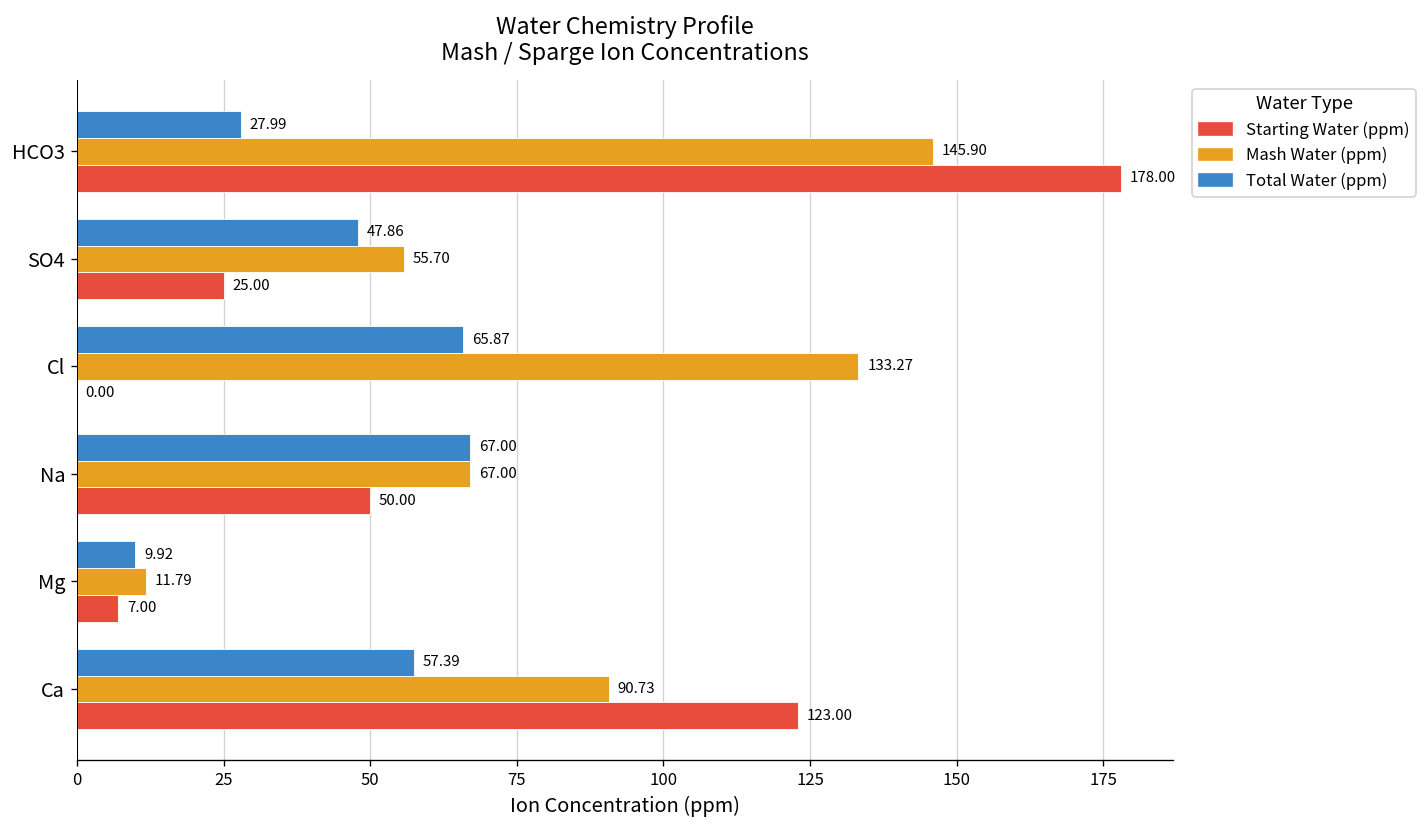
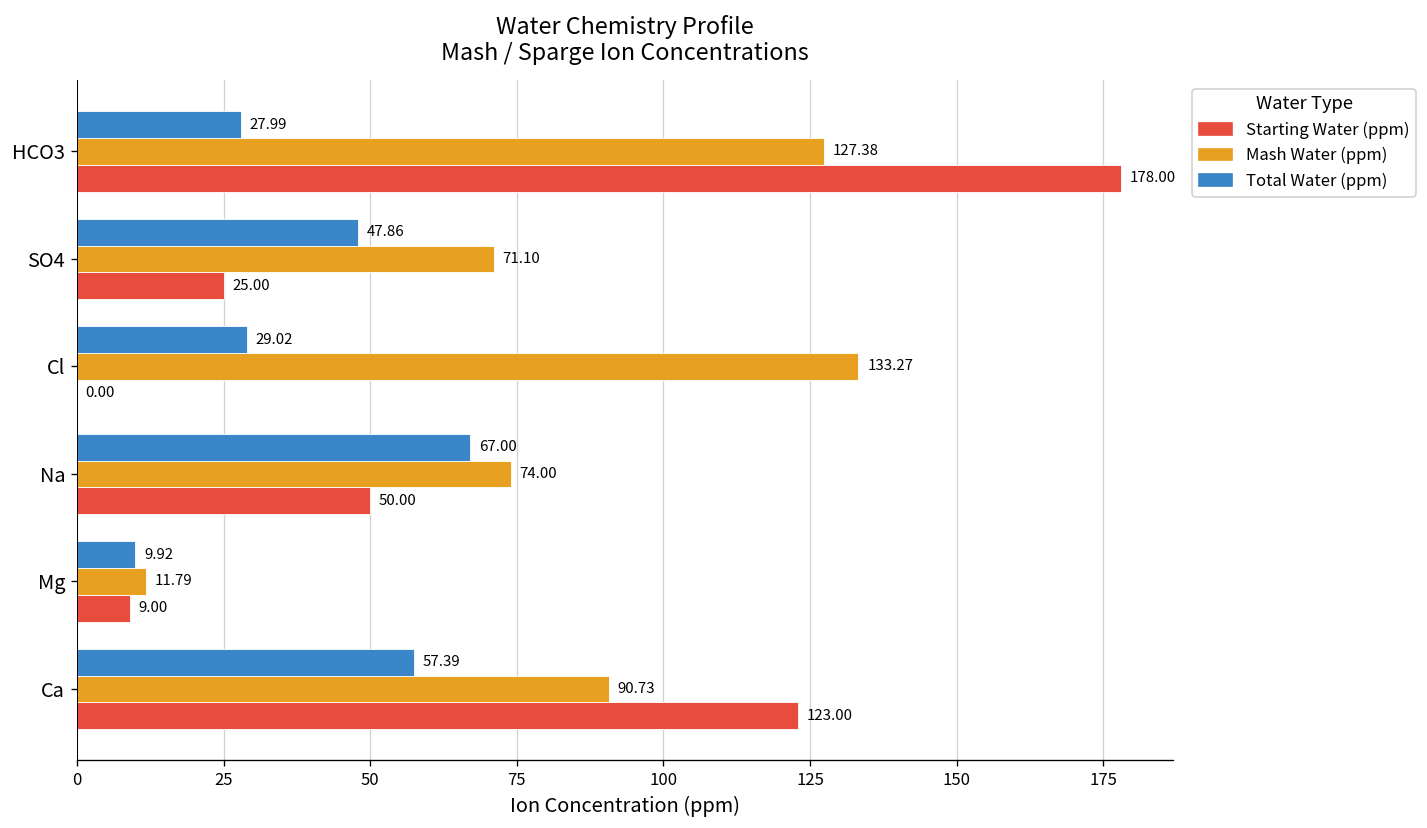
  {
    "Starting Water (ppm)": {
      "HCO3": 178.00,
      "SO4": 25.00,
      "Cl": 0.00,
      "Na": 50.00,
-     "Mg": 7.00,
+     "Mg": 9.00,
      "Ca": 123.00
    },
    "Mash Water (ppm)": {
-     "HCO3": 145.90,
-     "SO4": 55.70,
+     "HCO3": 127.38,
+     "SO4": 71.10,
      "Cl": 133.27,
-     "Na": 67.00,
+     "Na": 74.00,
      "Mg": 11.79,
      "Ca": 90.73
    },
    "Total Water (ppm)": {
      "HCO3": 27.99,
      "SO4": 47.86,
-     "Cl": 65.87,
+     "Cl": 29.02,
      "Na": 67.00,
      "Mg": 9.92,
      "Ca": 57.39
    }
  }
